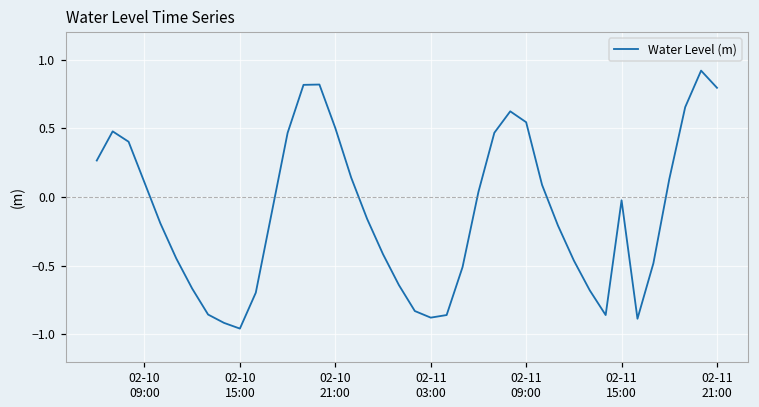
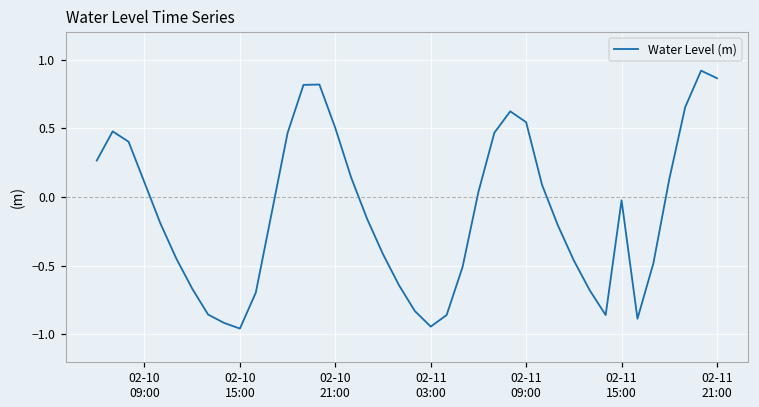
  {
    "02-10 09:00": 0.11,
    "02-10 15:00": -0.96,
    "02-10 21:00": 0.50,
-   "02-11 03:00": -0.88,
+   "02-11 03:00": -0.95,
    "02-11 09:00": 0.54,
    "02-11 15:00": -0.02,
-   "02-11 21:00": 0.80
+   "02-11 21:00": 0.86
  }
